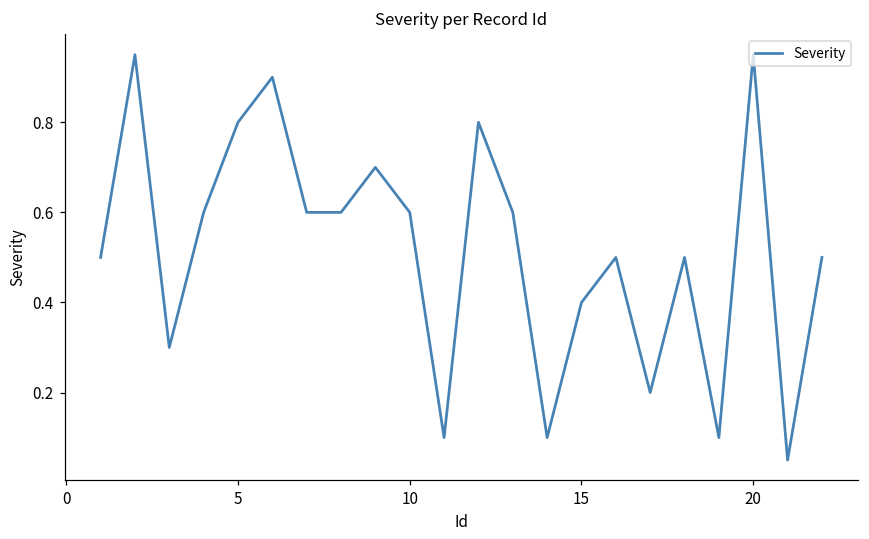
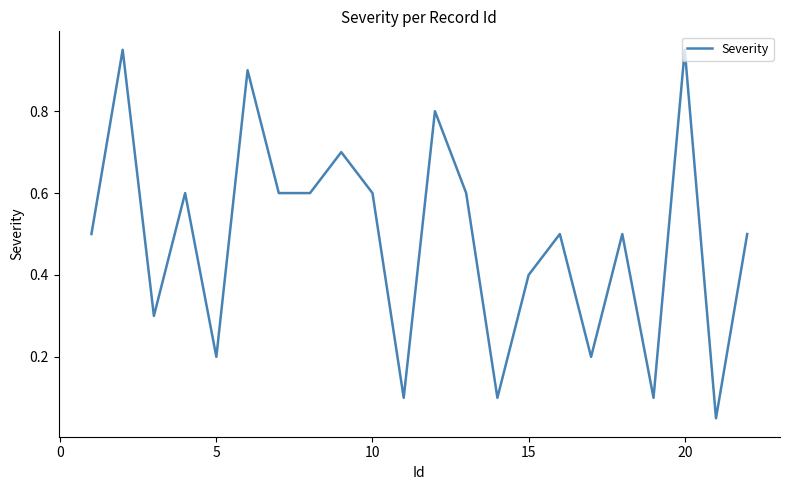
  {
-   "5": 0.8,
+   "5": 0.2,
    "10": 0.6,
    "15": 0.4
  }
